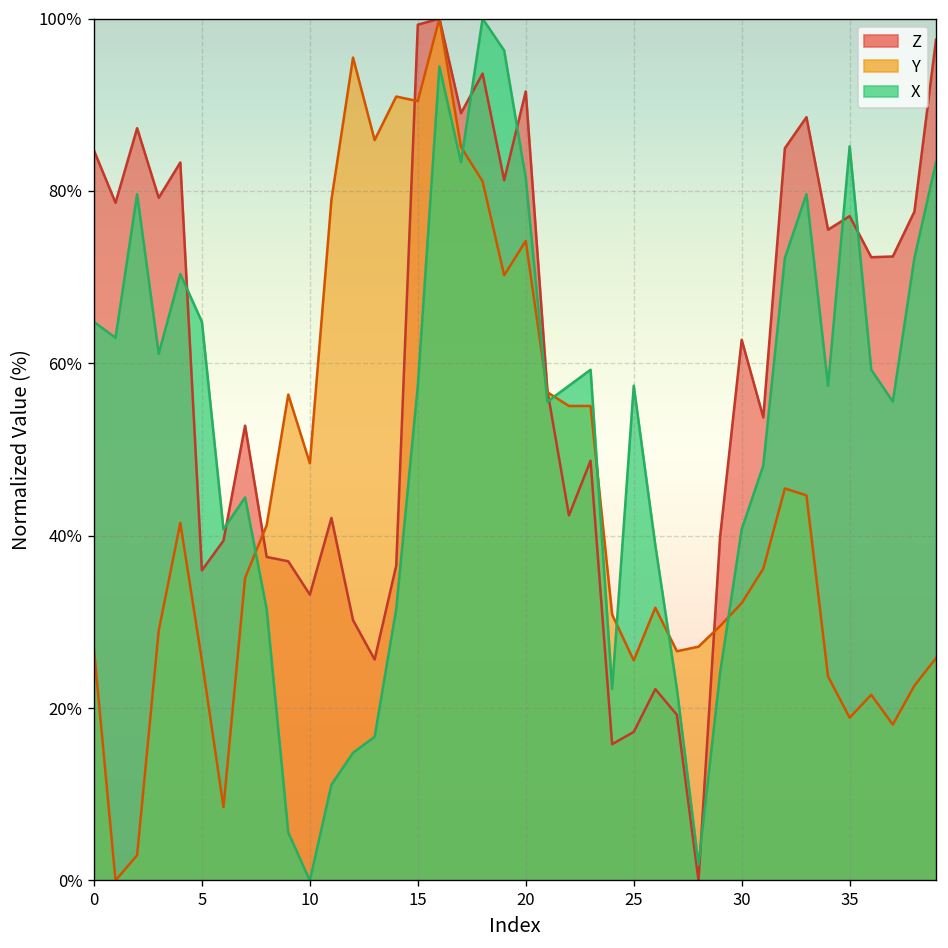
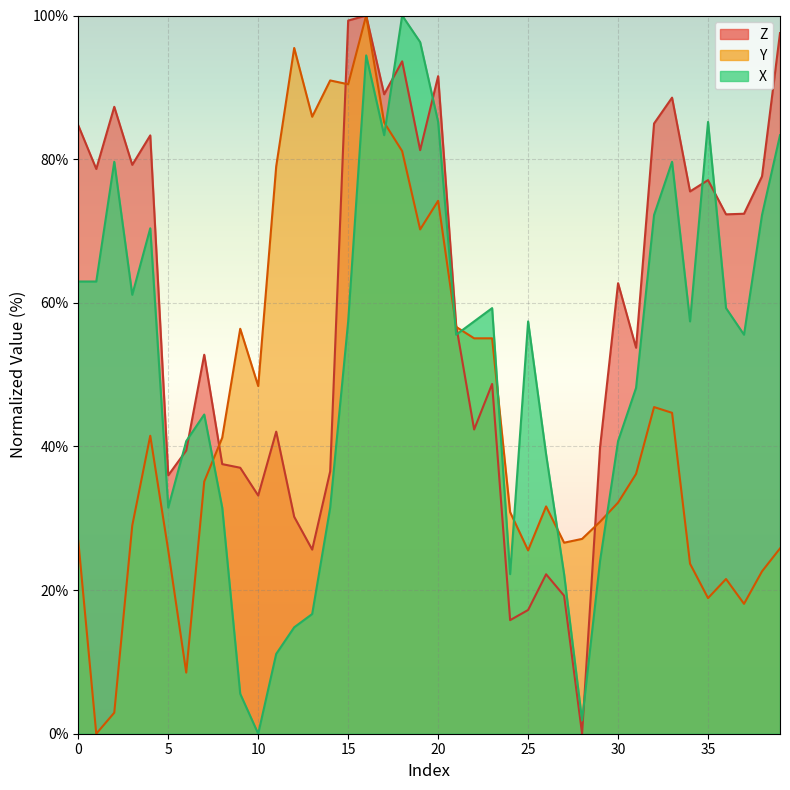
  {
    "Z": {
      "0": "85%",
      "5": "36%",
      "10": "33%",
      "15": "99%",
      "20": "92%",
      "25": "17%",
      "30": "63%",
      "35": "77%"
    },
    "Y": {
      "0": "27%",
      "5": "26%",
      "10": "48%",
      "15": "90%",
      "20": "74%",
      "25": "26%",
      "30": "32%",
      "35": "19%"
    },
    "X": {
-     "0": "65%",
-     "5": "65%",
+     "0": "63%",
+     "5": "31%",
      "10": "0%",
      "15": "57%",
-     "20": "81%",
+     "20": "85%",
      "25": "57%",
      "30": "41%",
      "35": "85%"
    }
  }
